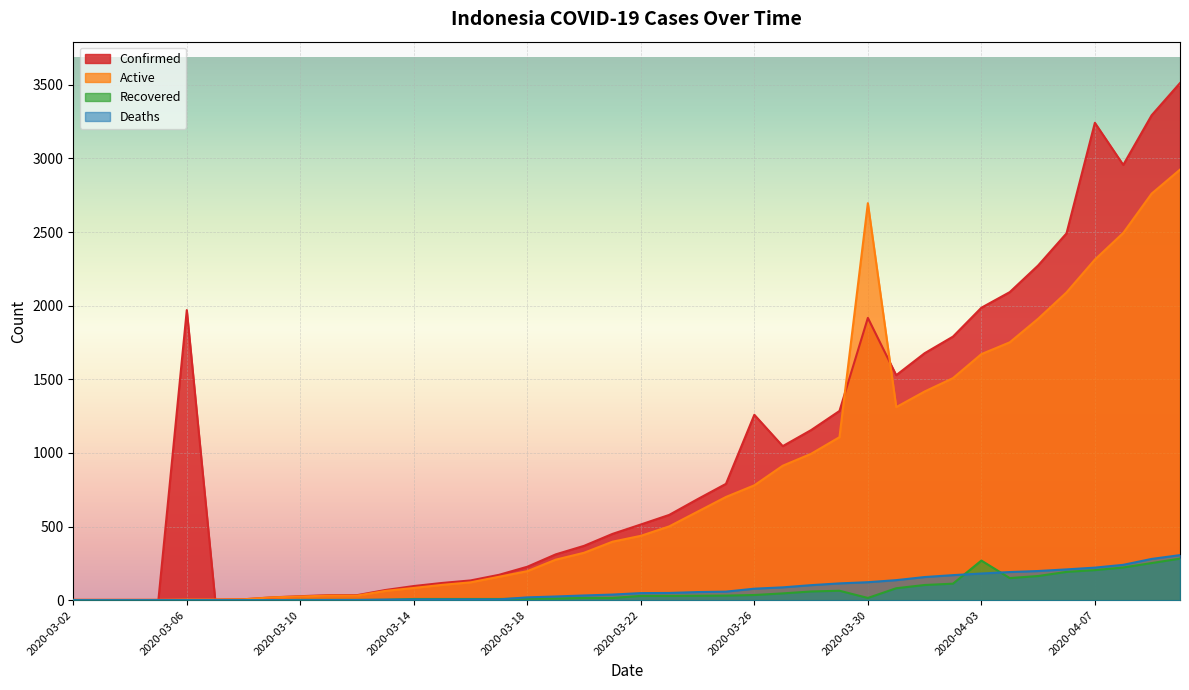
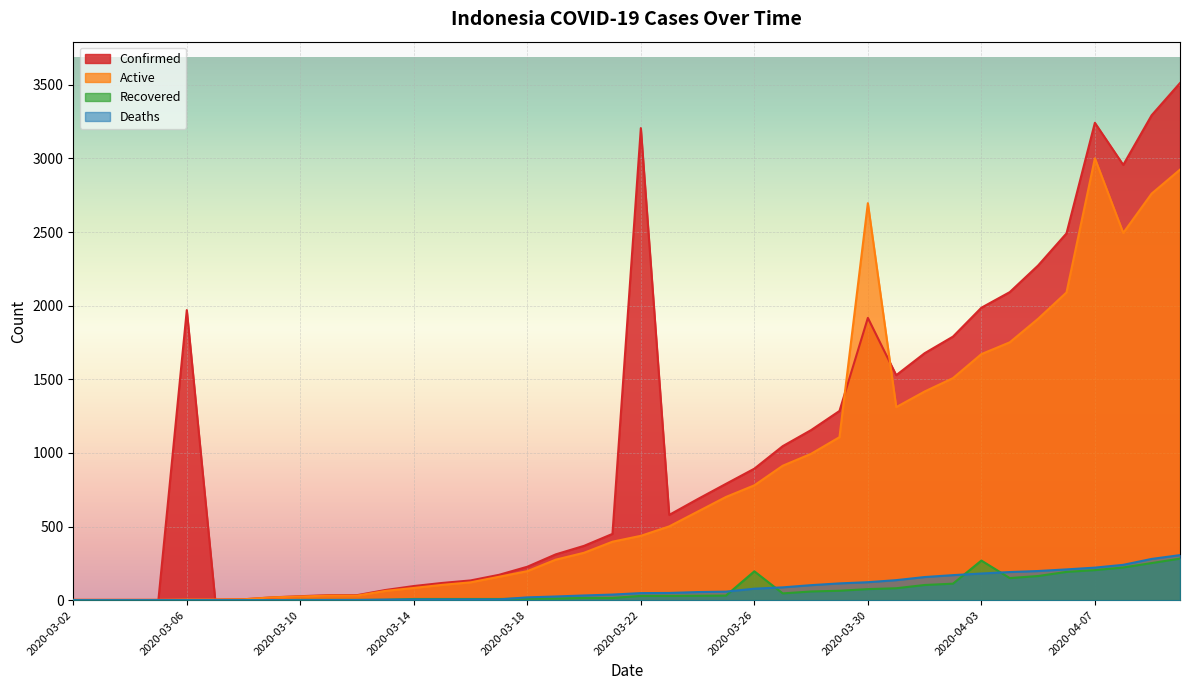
  {
    "Confirmed": {
      "2020-03-06": 1970,
      "2020-03-18": 230,
-     "2020-03-22": 510,
-     "2020-03-26": 1260,
+     "2020-03-22": 3210,
+     "2020-03-26": 890,
      "2020-03-30": 1920,
      "2020-04-03": 1990,
      "2020-04-07": 3240
    },
    "Active": {
      "2020-03-18": 200,
      "2020-03-22": 440,
      "2020-03-26": 780,
      "2020-03-30": 2700,
      "2020-04-03": 1670,
-     "2020-04-07": 2310
+     "2020-04-07": 3000
    },
    "Recovered": {
      "2020-03-22": 30,
-     "2020-03-26": 40,
-     "2020-03-30": 20,
+     "2020-03-26": 200,
+     "2020-03-30": 80,
      "2020-04-03": 270
    },
    "Deaths": {
      "2020-03-22": 50,
      "2020-03-26": 80,
      "2020-03-30": 120,
      "2020-04-03": 180
    }
  }
